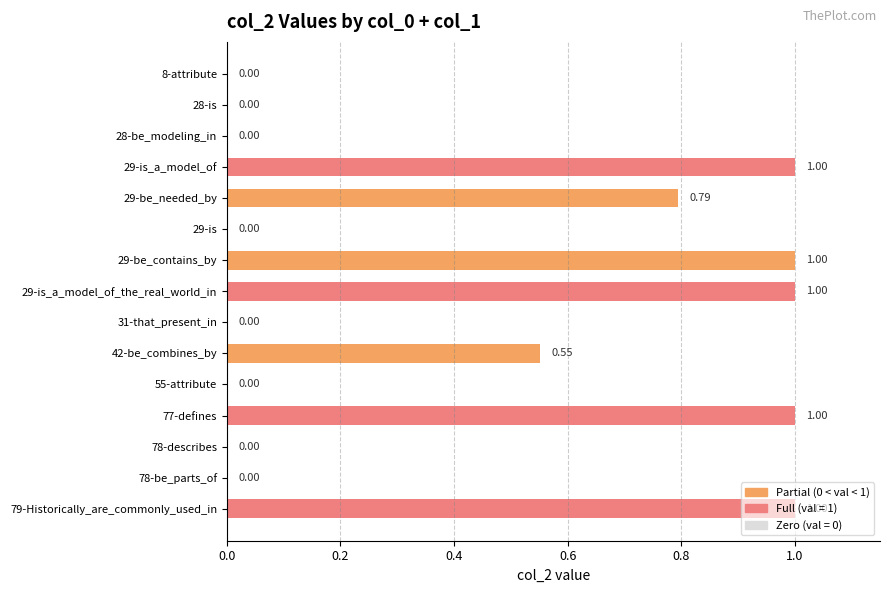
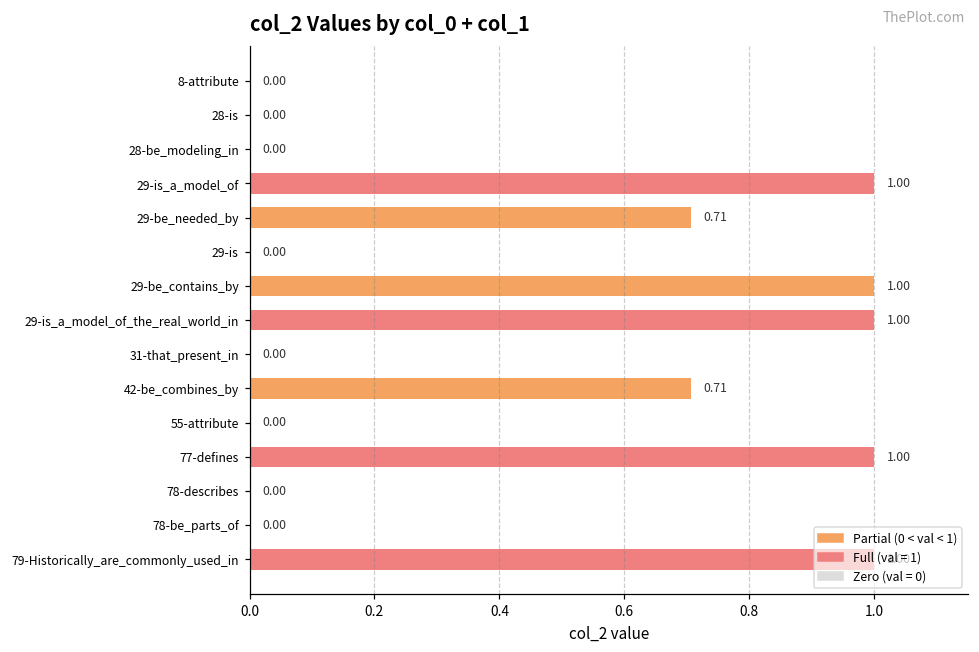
  {
    "8-attribute": 0.00,
    "28-is": 0.00,
    "28-be_modeling_in": 0.00,
    "29-is_a_model_of": 1.00,
-   "29-be_needed_by": 0.79,
+   "29-be_needed_by": 0.71,
    "29-is": 0.00,
    "29-be_contains_by": 1.00,
    "29-is_a_model_of_the_real_world_in": 1.00,
    "31-that_present_in": 0.00,
-   "42-be_combines_by": 0.55,
+   "42-be_combines_by": 0.71,
    "55-attribute": 0.00,
    "77-defines": 1.00,
    "78-describes": 0.00,
    "78-be_parts_of": 0.00
  }
